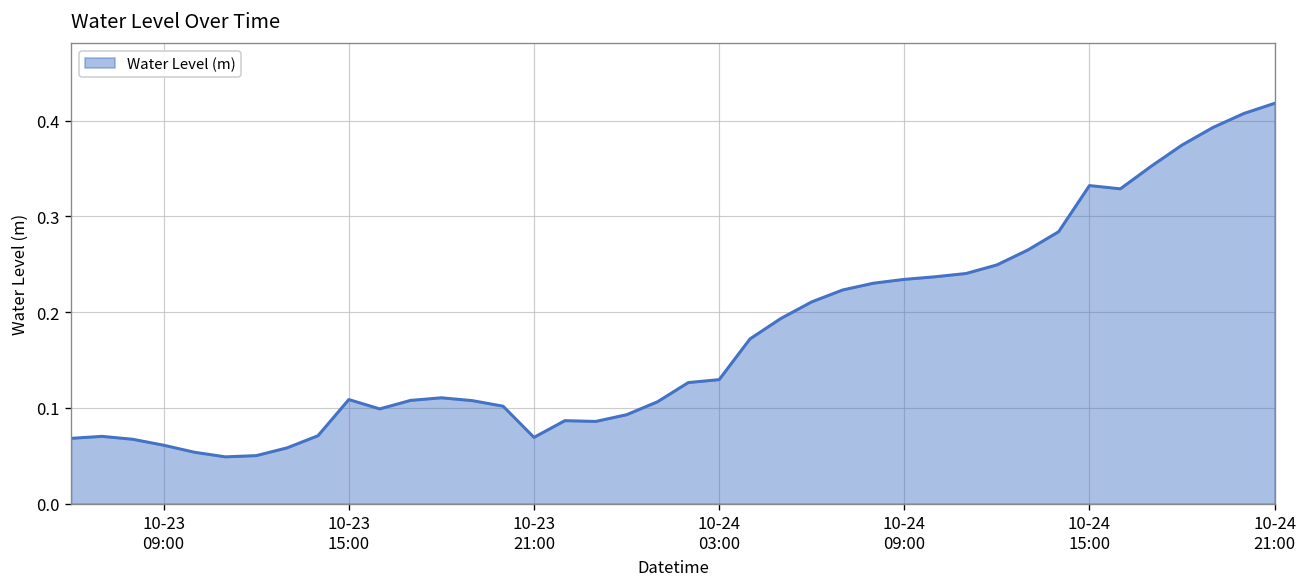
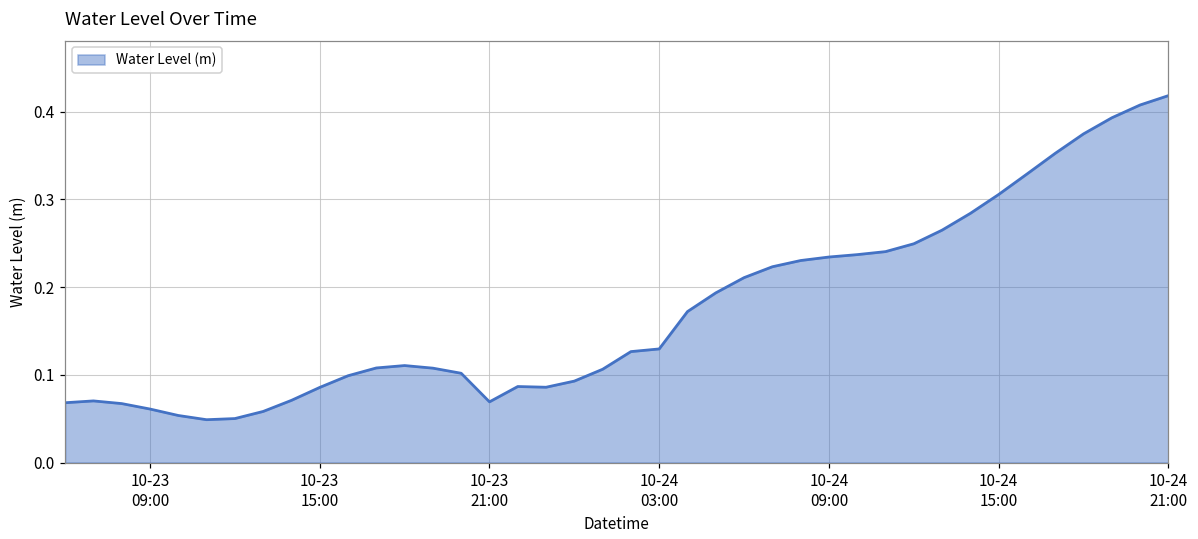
  {
    "10-23 09:00": 0.06,
-   "10-23 15:00": 0.11,
+   "10-23 15:00": 0.09,
    "10-23 21:00": 0.07,
    "10-24 03:00": 0.13,
    "10-24 09:00": 0.23,
-   "10-24 15:00": 0.33,
+   "10-24 15:00": 0.31,
    "10-24 21:00": 0.42
  }
